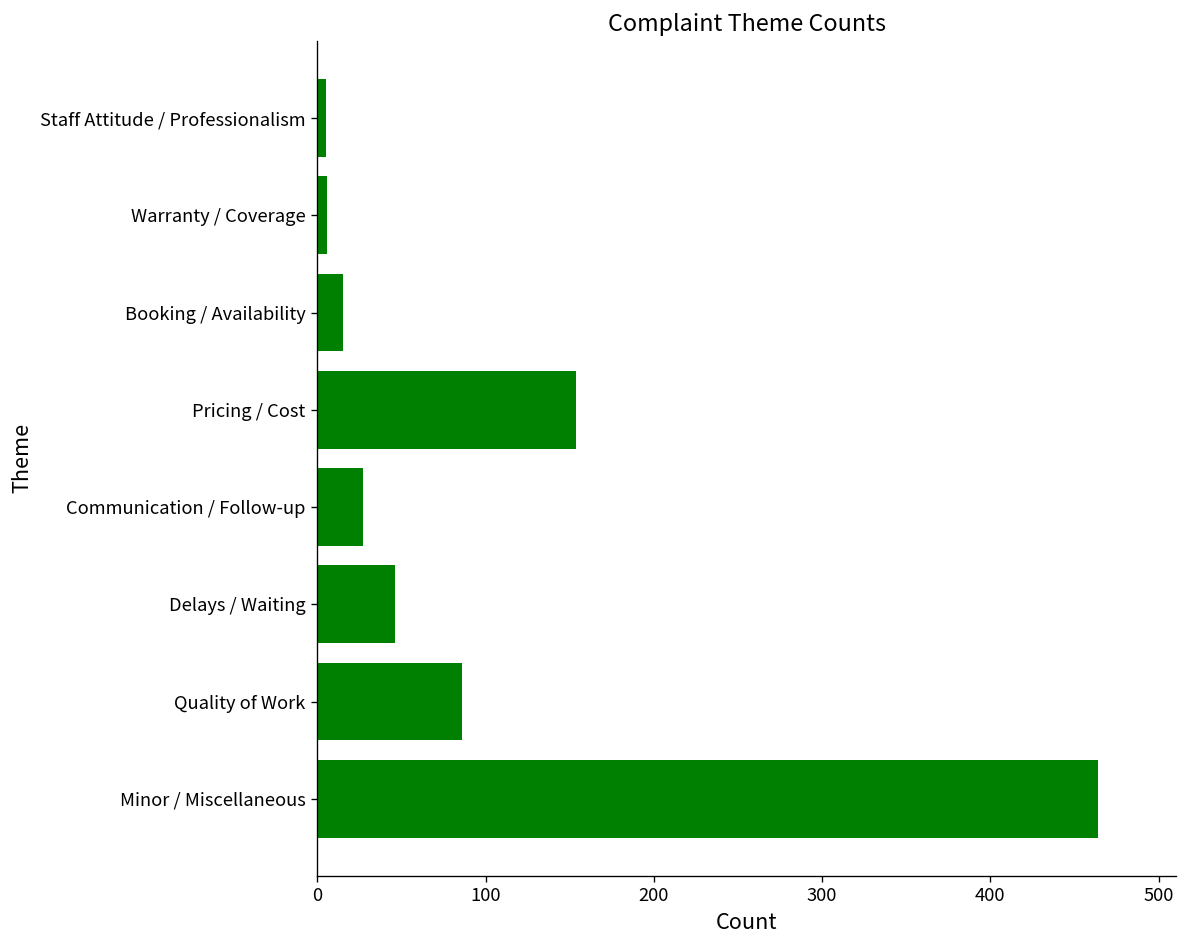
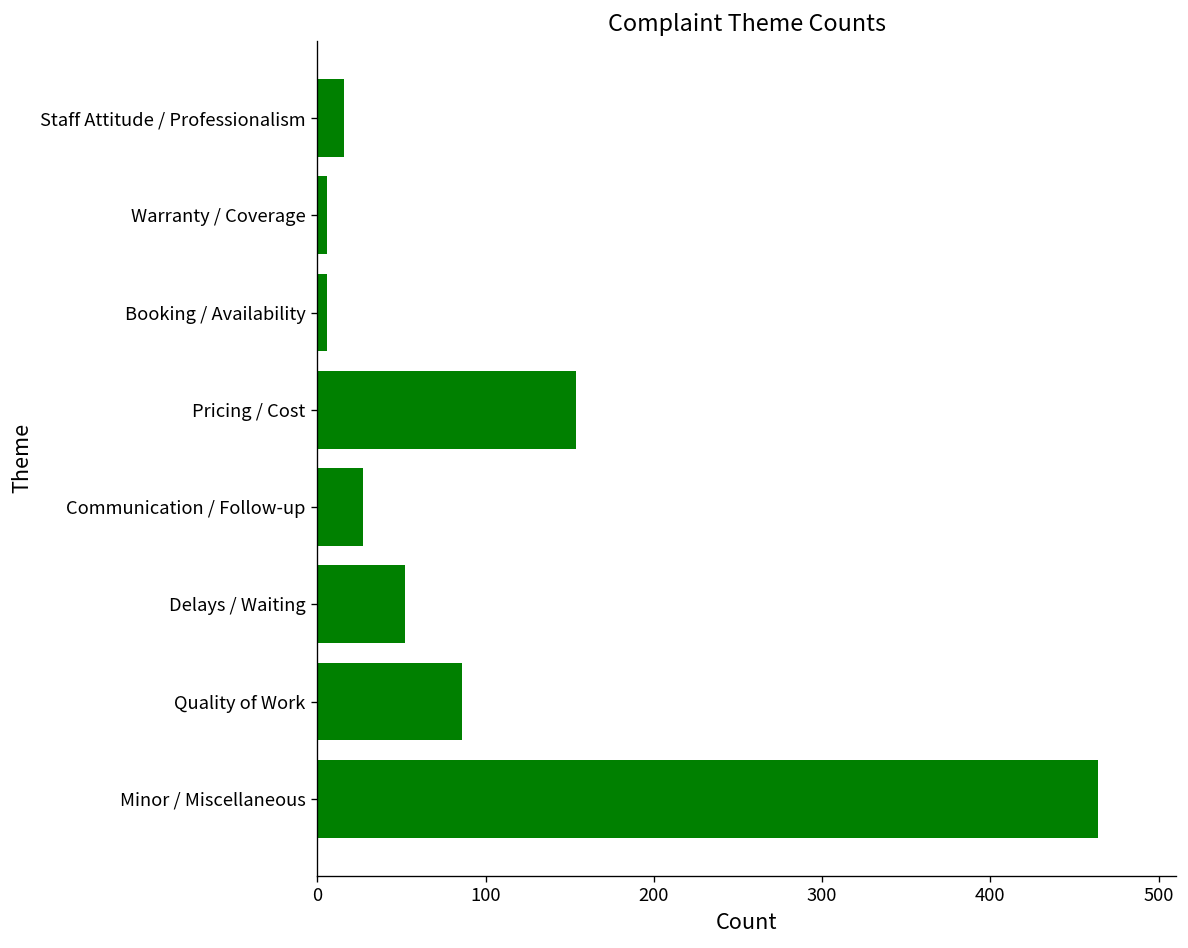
  {
-   "Staff Attitude / Professionalism": 5,
+   "Staff Attitude / Professionalism": 16,
    "Warranty / Coverage": 6,
-   "Booking / Availability": 15,
+   "Booking / Availability": 6,
    "Pricing / Cost": 154,
    "Communication / Follow-up": 27,
-   "Delays / Waiting": 46,
+   "Delays / Waiting": 52,
    "Quality of Work": 86,
    "Minor / Miscellaneous": 464
  }
